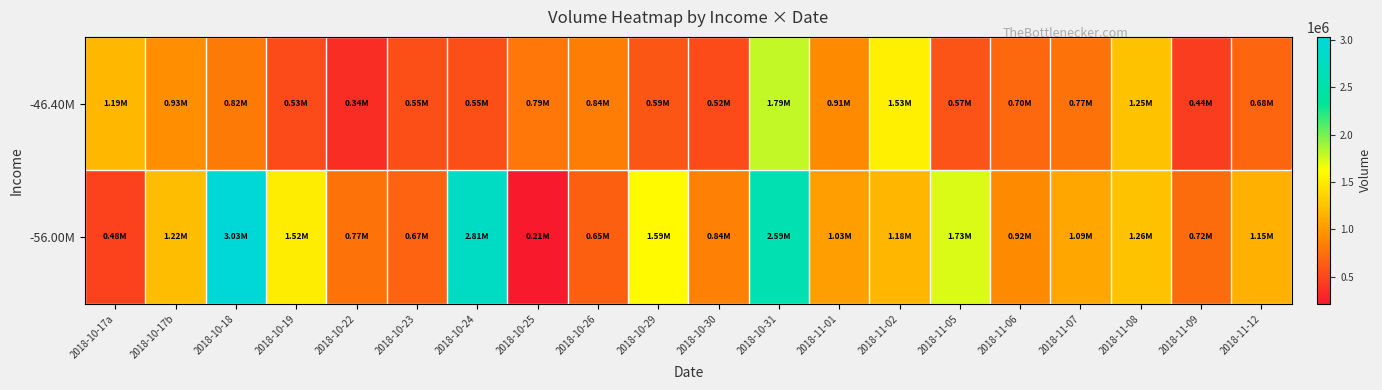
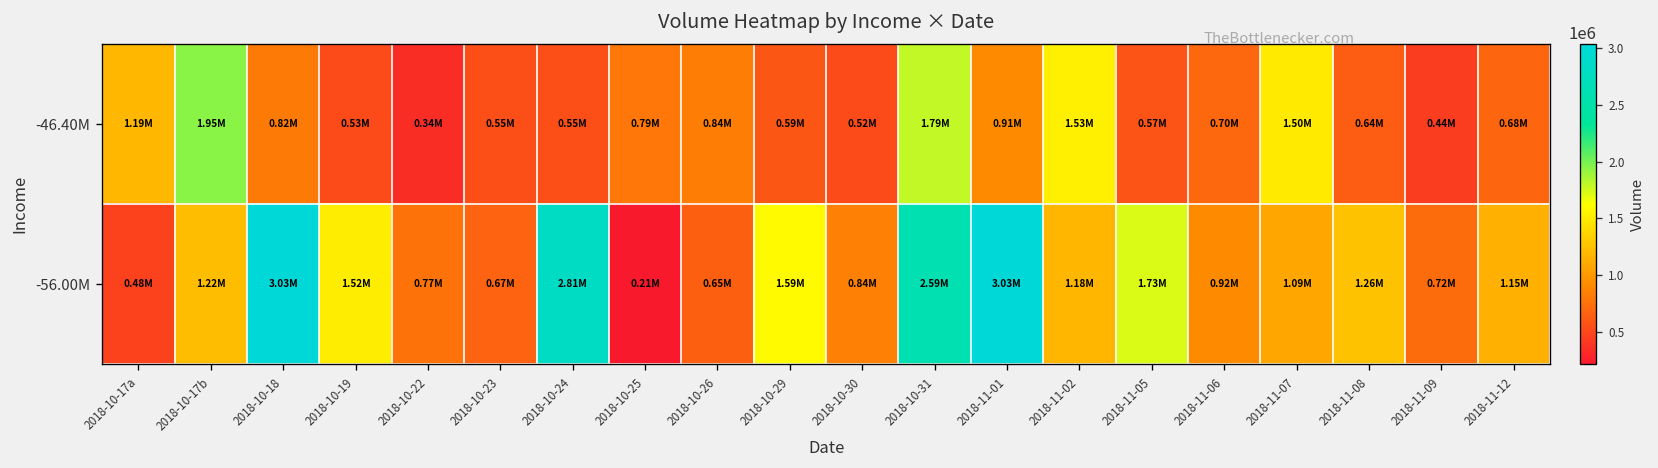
  {
    "-46.40M": {
      "2018-10-17a": "1.19M",
-     "2018-10-17b": "0.93M",
+     "2018-10-17b": "1.95M",
      "2018-10-18": "0.82M",
      "2018-10-19": "0.53M",
      "2018-10-22": "0.34M",
      "2018-10-23": "0.55M",
      "2018-10-24": "0.55M",
      "2018-10-25": "0.79M",
      "2018-10-26": "0.84M",
      "2018-10-29": "0.59M",
      "2018-10-30": "0.52M",
      "2018-10-31": "1.79M",
      "2018-11-01": "0.91M",
      "2018-11-02": "1.53M",
      "2018-11-05": "0.57M",
      "2018-11-06": "0.70M",
-     "2018-11-07": "0.77M",
-     "2018-11-08": "1.25M",
+     "2018-11-07": "1.50M",
+     "2018-11-08": "0.64M",
      "2018-11-09": "0.44M",
      "2018-11-12": "0.68M"
    },
    "-56.00M": {
      "2018-10-17a": "0.48M",
      "2018-10-17b": "1.22M",
      "2018-10-18": "3.03M",
      "2018-10-19": "1.52M",
      "2018-10-22": "0.77M",
      "2018-10-23": "0.67M",
      "2018-10-24": "2.81M",
      "2018-10-25": "0.21M",
      "2018-10-26": "0.65M",
      "2018-10-29": "1.59M",
      "2018-10-30": "0.84M",
      "2018-10-31": "2.59M",
-     "2018-11-01": "1.03M",
+     "2018-11-01": "3.03M",
      "2018-11-02": "1.18M",
      "2018-11-05": "1.73M",
      "2018-11-06": "0.92M",
      "2018-11-07": "1.09M",
      "2018-11-08": "1.26M",
      "2018-11-09": "0.72M",
      "2018-11-12": "1.15M"
    }
  }
